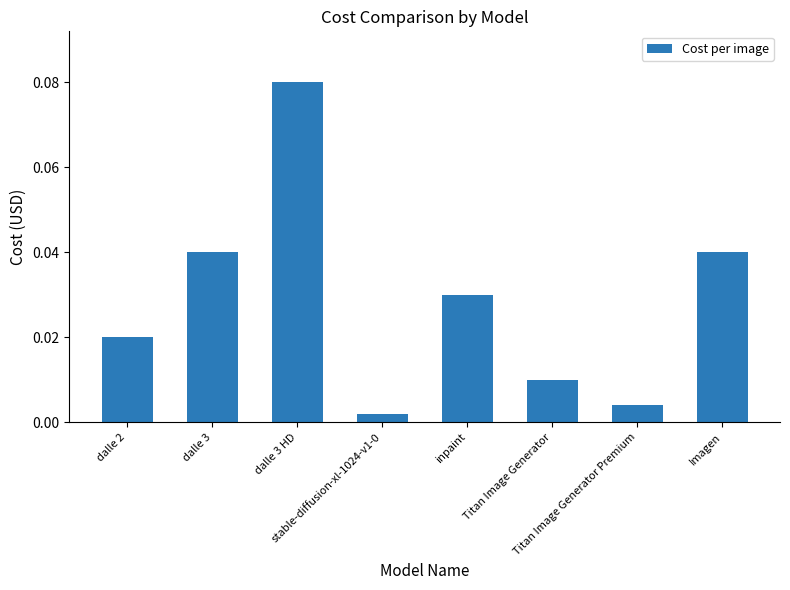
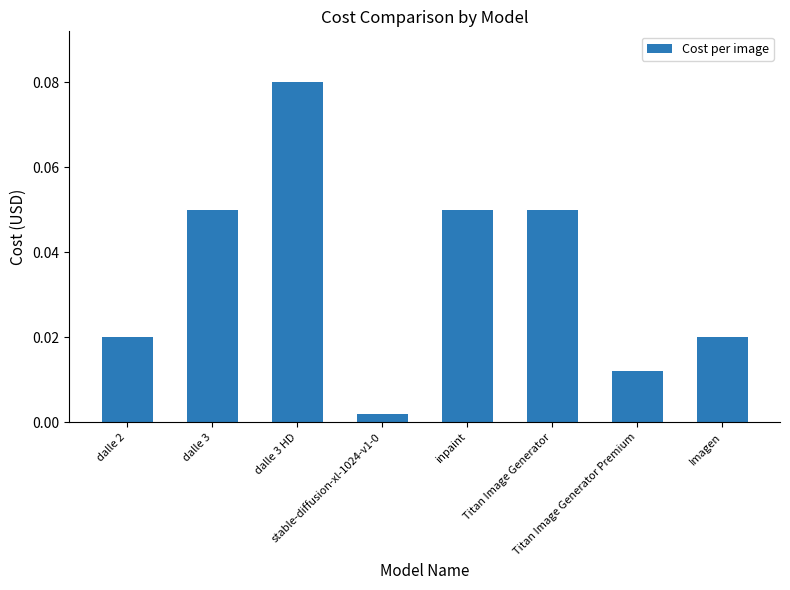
  {
    "dalle 2": 0.020,
-   "dalle 3": 0.04,
+   "dalle 3": 0.05,
    "dalle 3 HD": 0.080,
    "stable-diffusion-xl-1024-v1-0": 0.002,
-   "inpaint": 0.03,
-   "Titan Image Generator": 0.01,
-   "Titan Image Generator Premium": 0.004,
-   "Imagen": 0.04
+   "inpaint": 0.05,
+   "Titan Image Generator": 0.05,
+   "Titan Image Generator Premium": 0.012,
+   "Imagen": 0.02
  }
